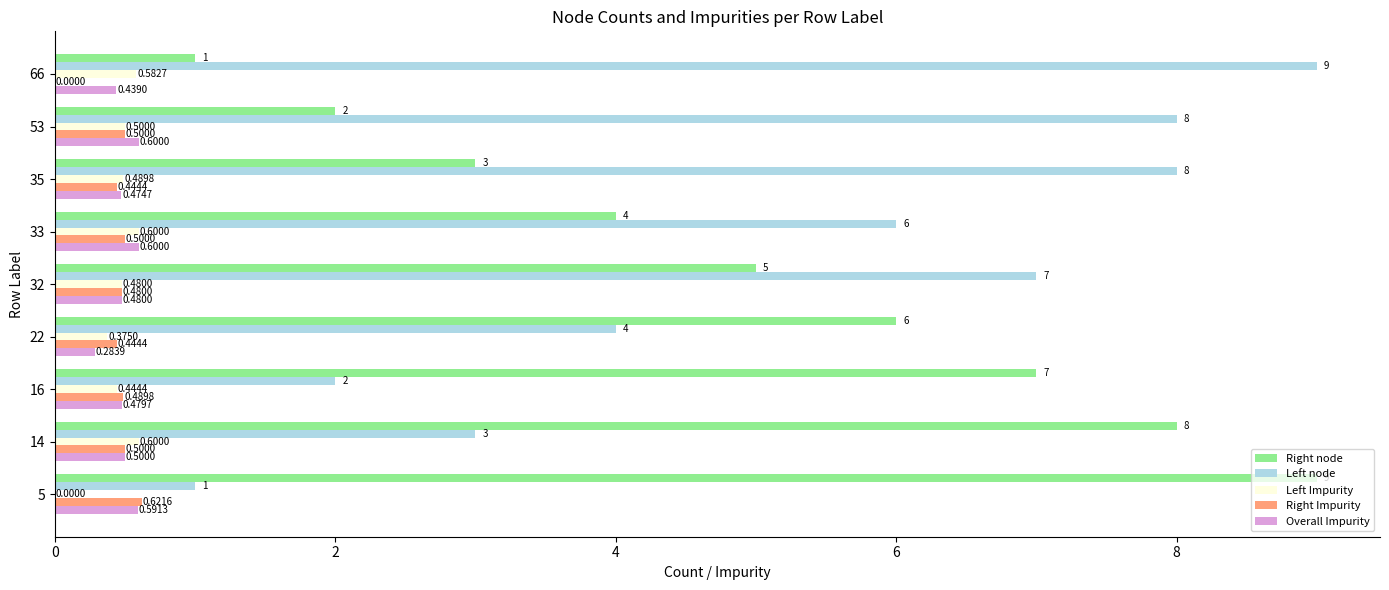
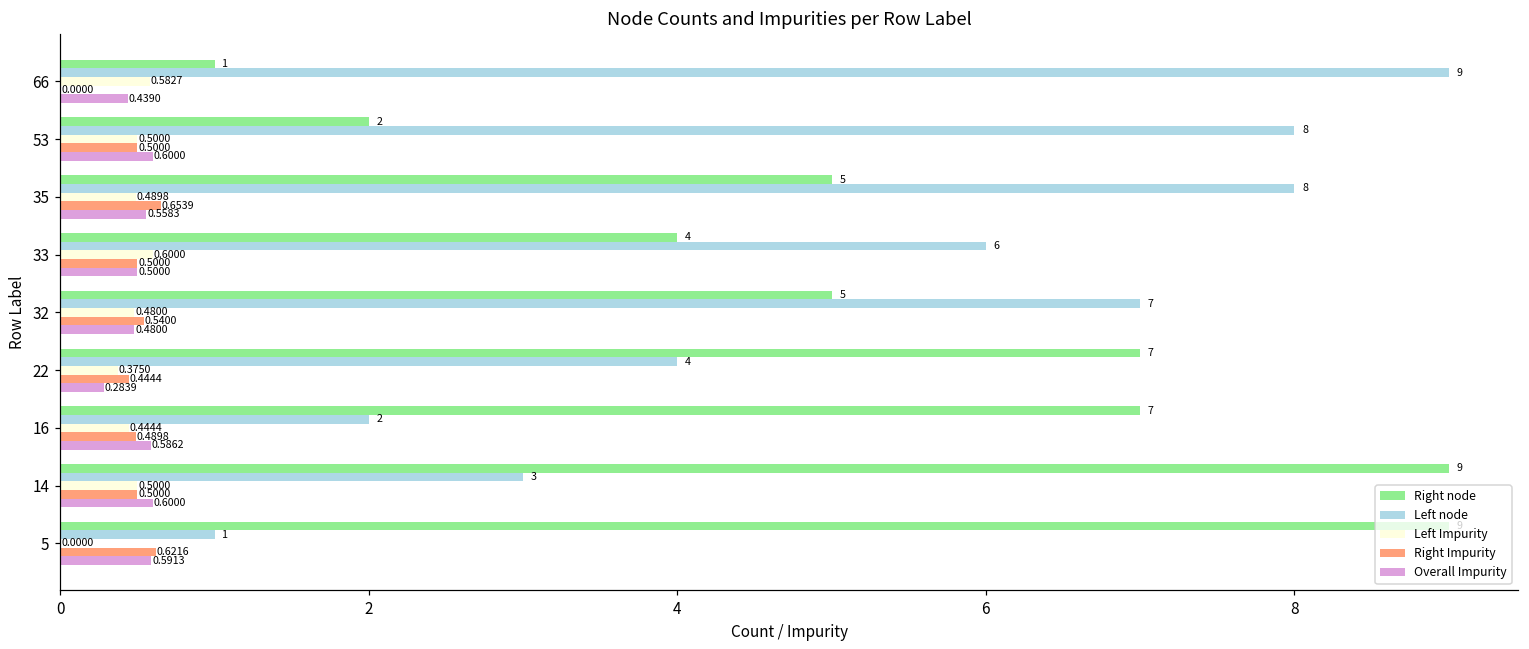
  {
    "Right node": {
      "66": 1,
      "53": 2,
-     "35": 3,
+     "35": 5,
      "33": 4,
      "32": 5,
-     "22": 6,
+     "22": 7,
      "16": 7,
-     "14": 8
+     "14": 9
    },
    "Left node": {
      "66": 9,
      "53": 8,
      "35": 8,
      "33": 6,
      "32": 7,
      "22": 4,
      "16": 2,
      "14": 3,
      "5": 1
    },
    "Left Impurity": {
      "66": 0.5827,
      "33": 0.6000,
      "22": 0.3750,
-     "14": 0.6000,
+     "14": 0.5000,
      "5": 0.0000
    },
    "Right Impurity": {
      "66": 0.0000,
-     "35": 0.4444,
+     "35": 0.6539,
      "33": 0.5000,
-     "32": 0.4800,
+     "32": 0.5400,
      "22": 0.4444
    },
    "Overall Impurity": {
      "66": 0.4390,
      "53": 0.6000,
-     "35": 0.4747,
-     "33": 0.6000,
+     "35": 0.5583,
+     "33": 0.5000,
      "22": 0.2839,
-     "16": 0.4797,
-     "14": 0.5000
+     "16": 0.5862,
+     "14": 0.6000
    }
  }
